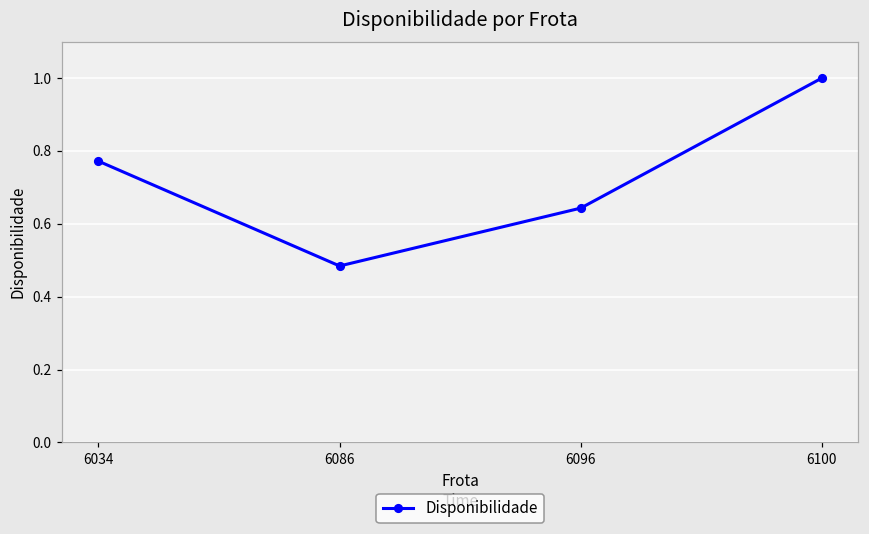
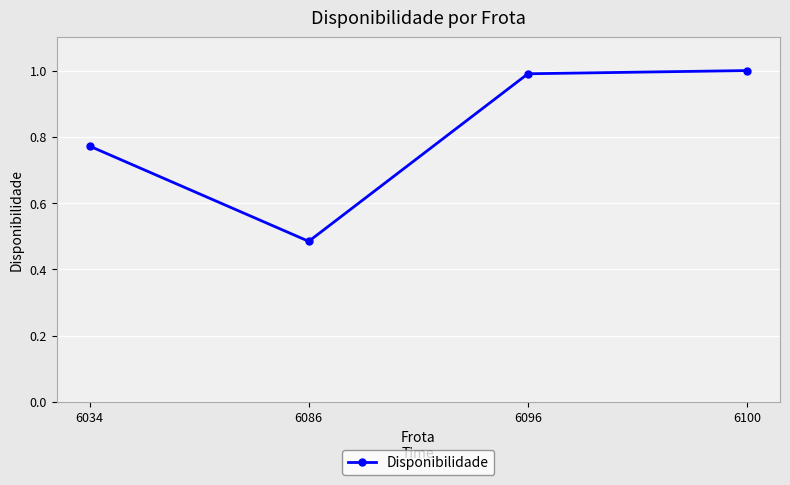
  {
    "6034": 0.77,
    "6086": 0.48,
-   "6096": 0.64,
+   "6096": 0.99,
    "6100": 1.00
  }
